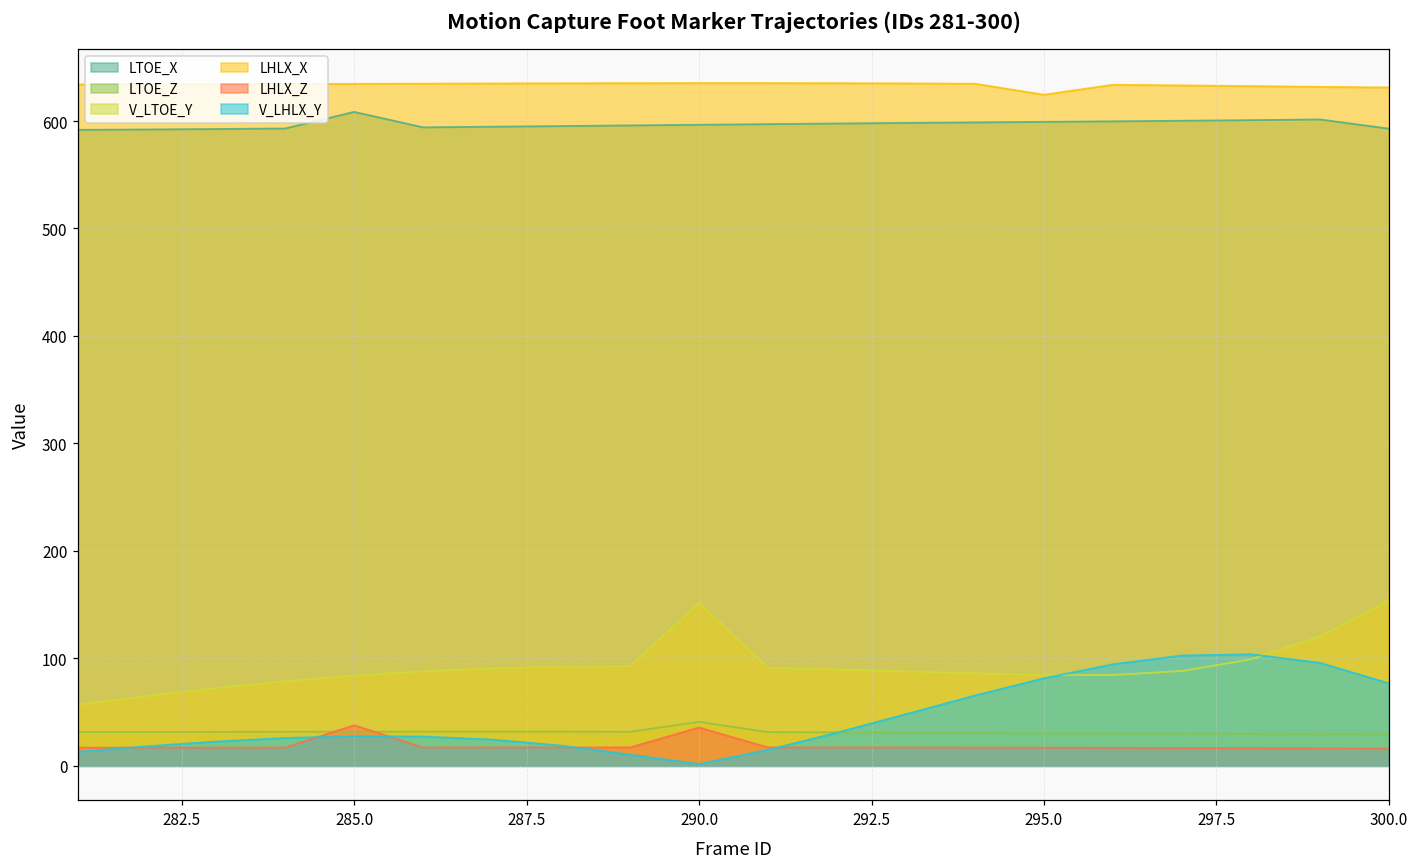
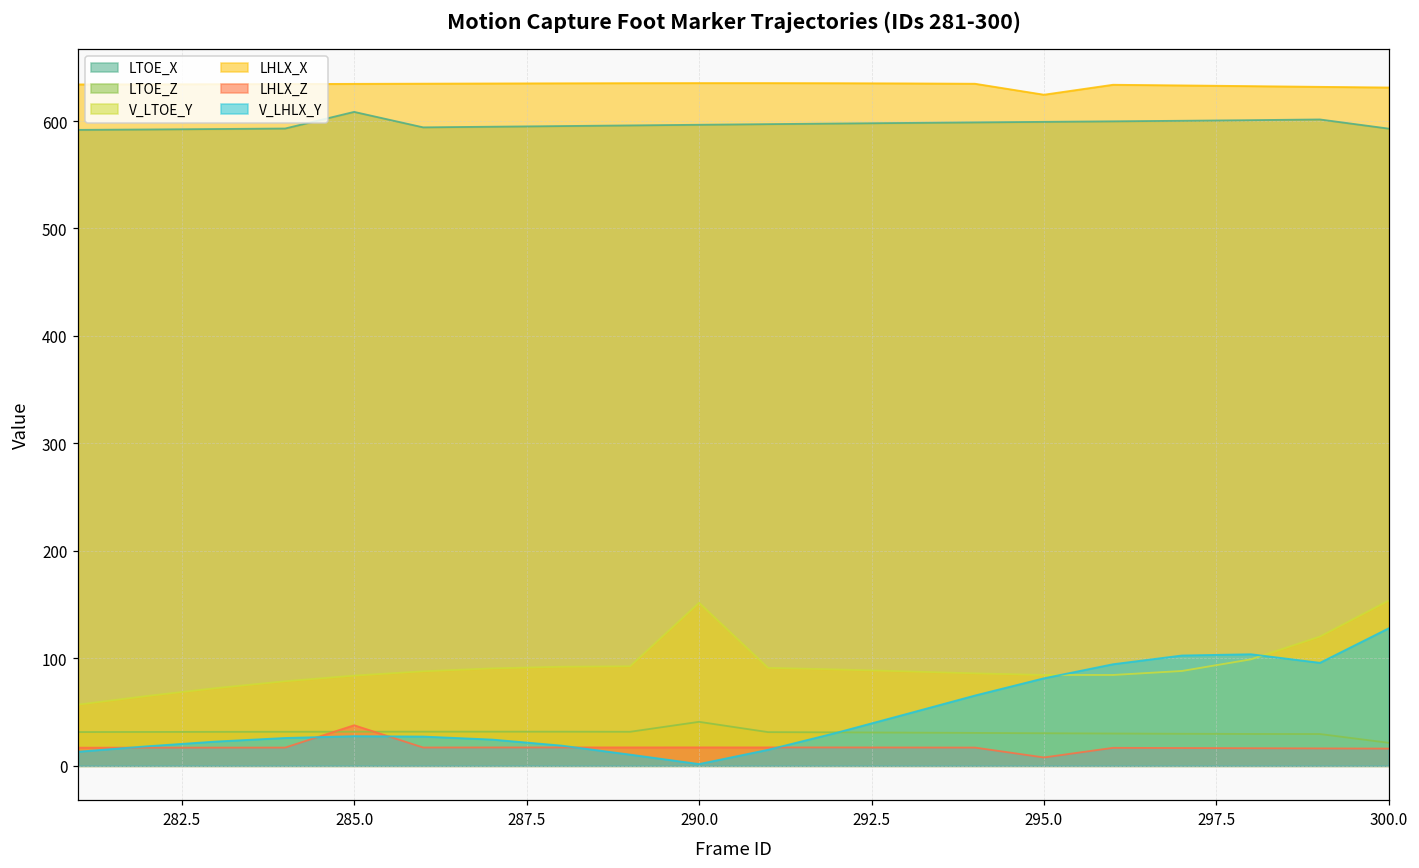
  {
    "LTOE_X": {
      "285.0": 610,
      "290.0": 600,
      "295.0": 600,
      "300.0": 590
    },
    "LTOE_Z": {
      "285.0": 30,
      "290.0": 40,
      "295.0": 30,
-     "300.0": 30
+     "300.0": 20
    },
    "V_LTOE_Y": {
      "285.0": 80,
      "290.0": 150,
      "295.0": 80,
      "300.0": 150
    },
    "LHLX_X": {
      "285.0": 630,
      "290.0": 640,
      "295.0": 620,
      "300.0": 630
    },
    "LHLX_Z": {
      "285.0": 40,
-     "290.0": 40,
-     "295.0": 20,
+     "290.0": 20,
+     "295.0": 10,
      "300.0": 20
    },
    "V_LHLX_Y": {
      "285.0": 30,
      "290.0": 0,
      "295.0": 80,
-     "300.0": 80
+     "300.0": 130
    }
  }
